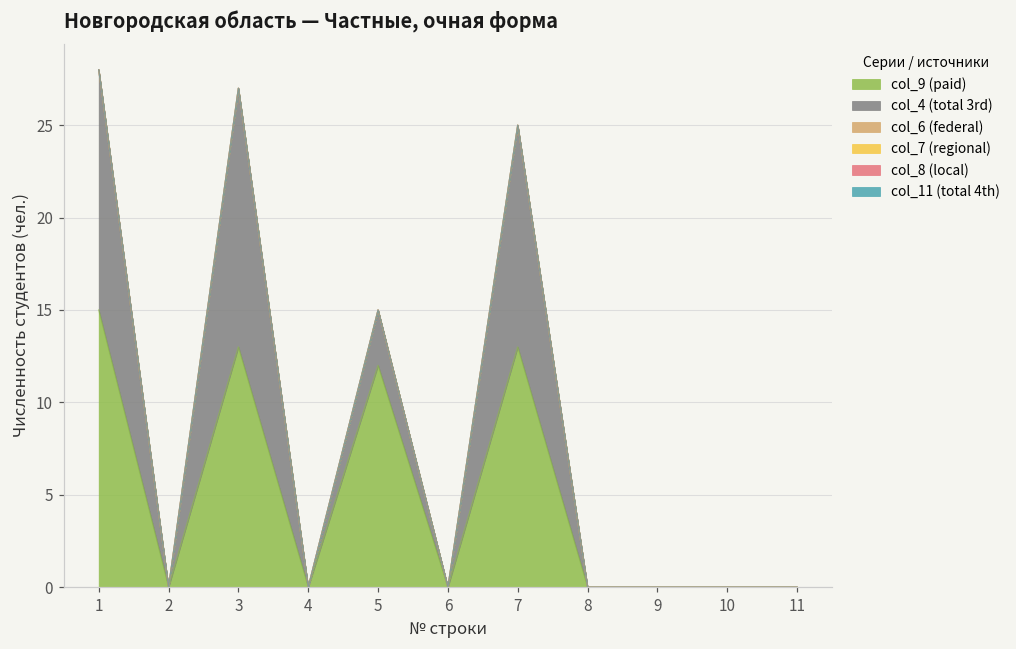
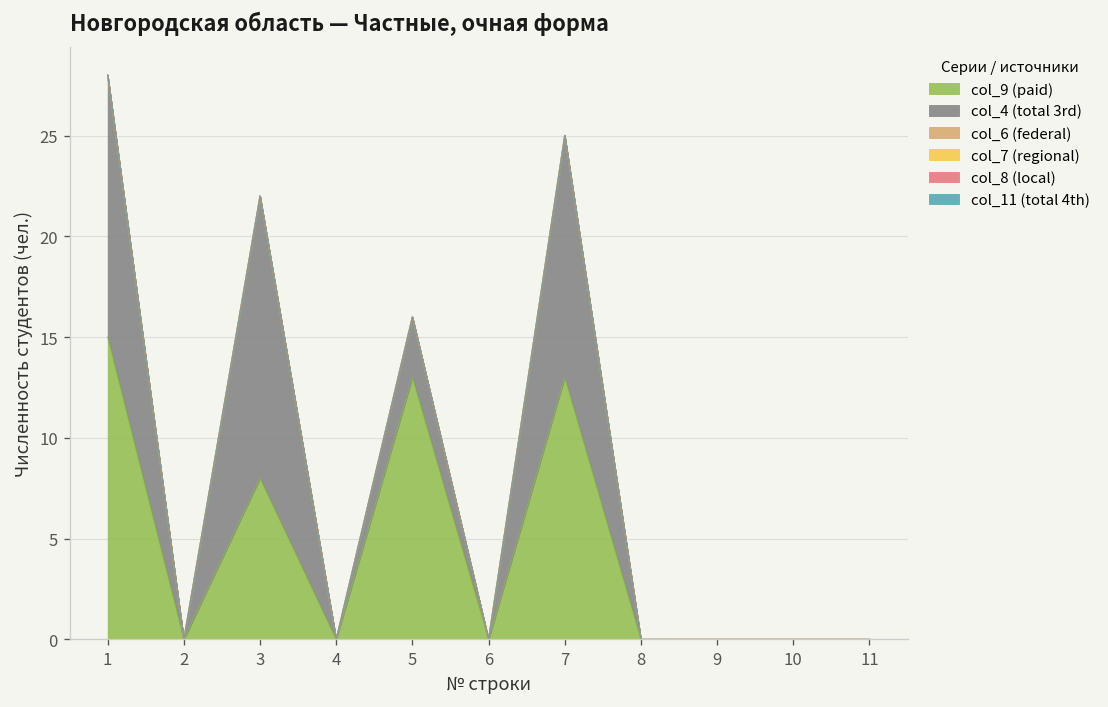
  {
    "col_9 (paid)": {
      "1": 15,
-     "3": 13,
-     "5": 12,
+     "3": 8,
+     "5": 13,
      "7": 13
    }
  }
